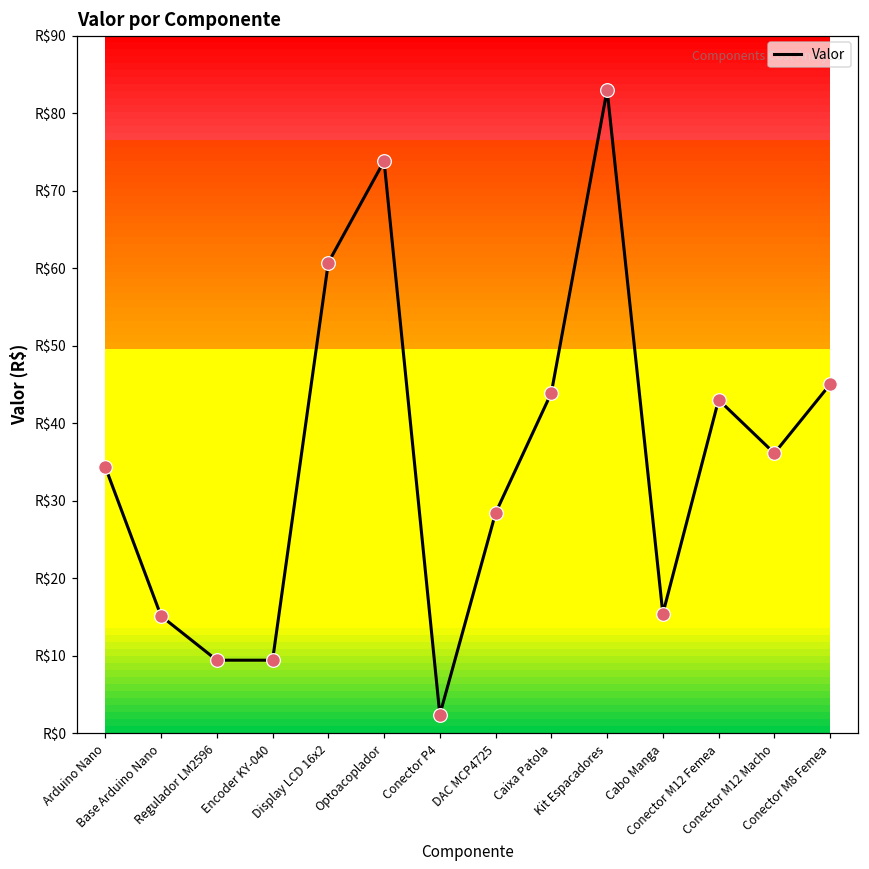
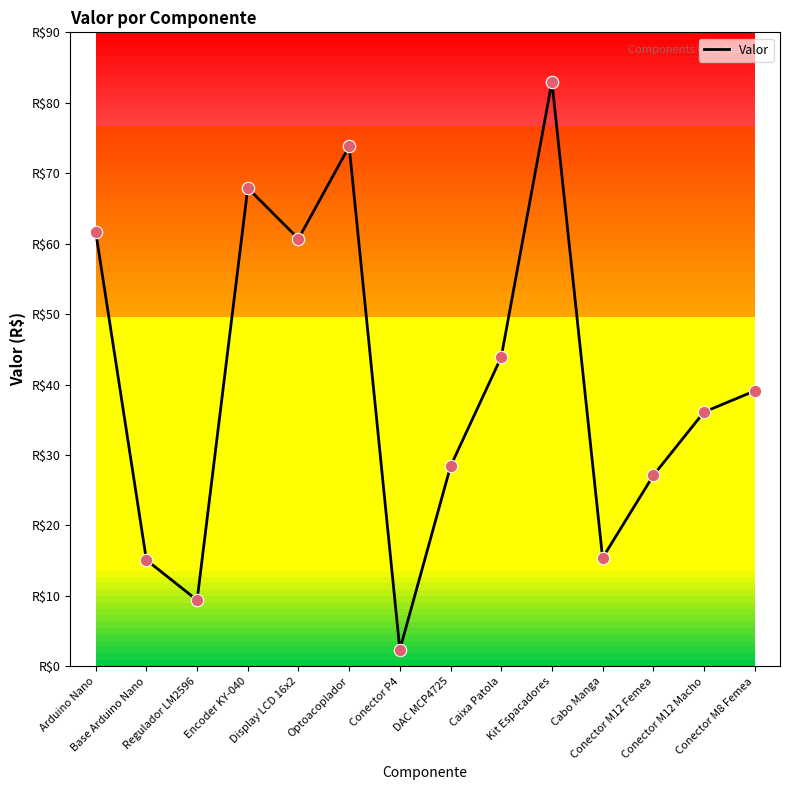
  {
-   "Arduino Nano": "R$34",
+   "Arduino Nano": "R$62",
    "Base Arduino Nano": "R$15",
    "Regulador LM2596": "R$9",
-   "Encoder KY-040": "R$9",
+   "Encoder KY-040": "R$68",
    "Display LCD 16x2": "R$61",
    "Optoacoplador": "R$74",
    "Conector P4": "R$2",
    "DAC MCP4725": "R$28",
    "Caixa Patola": "R$44",
    "Kit Espacadores": "R$83",
    "Cabo Manga": "R$15",
-   "Conector M12 Femea": "R$43",
+   "Conector M12 Femea": "R$27",
    "Conector M12 Macho": "R$36",
-   "Conector M8 Femea": "R$45"
+   "Conector M8 Femea": "R$39"
  }
